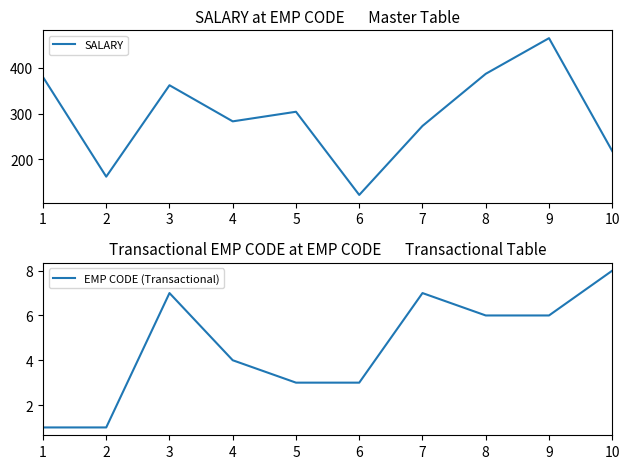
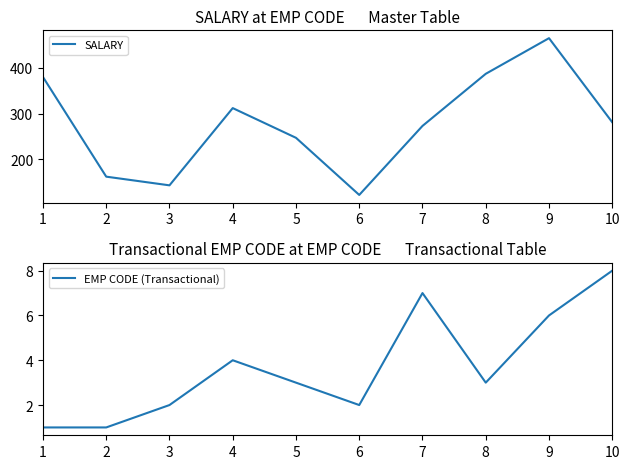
  {
    "SALARY at EMP CODE Master Table": {
      "1": 380,
      "2": 160,
-     "3": 360,
-     "4": 280,
-     "5": 300,
+     "3": 140,
+     "4": 310,
+     "5": 250,
      "6": 120,
      "7": 270,
      "8": 390,
      "9": 470,
-     "10": 220
+     "10": 280
    },
    "Transactional EMP CODE at EMP CODE Transactional Table": {
      "1": 1,
      "2": 1,
-     "3": 7,
+     "3": 2,
      "4": 4,
      "5": 3,
-     "6": 3,
+     "6": 2,
      "7": 7,
-     "8": 6,
+     "8": 3,
      "9": 6,
      "10": 8
    }
  }
